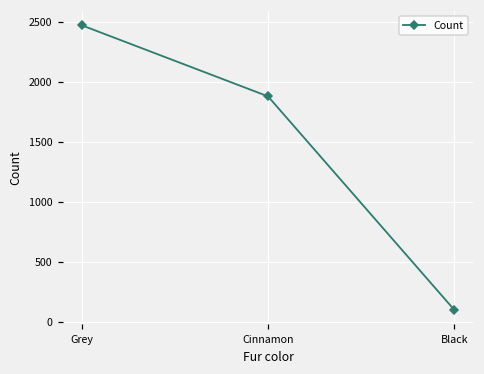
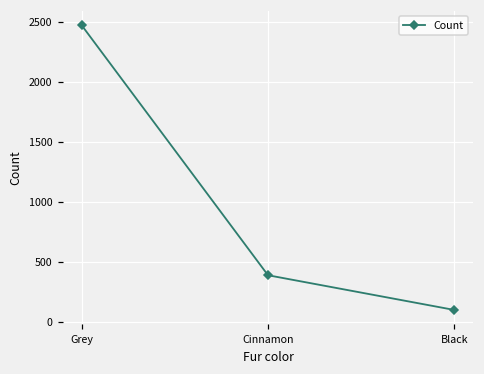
  {
    "Grey": 2470,
-   "Cinnamon": 1880,
+   "Cinnamon": 390,
    "Black": 100
  }
